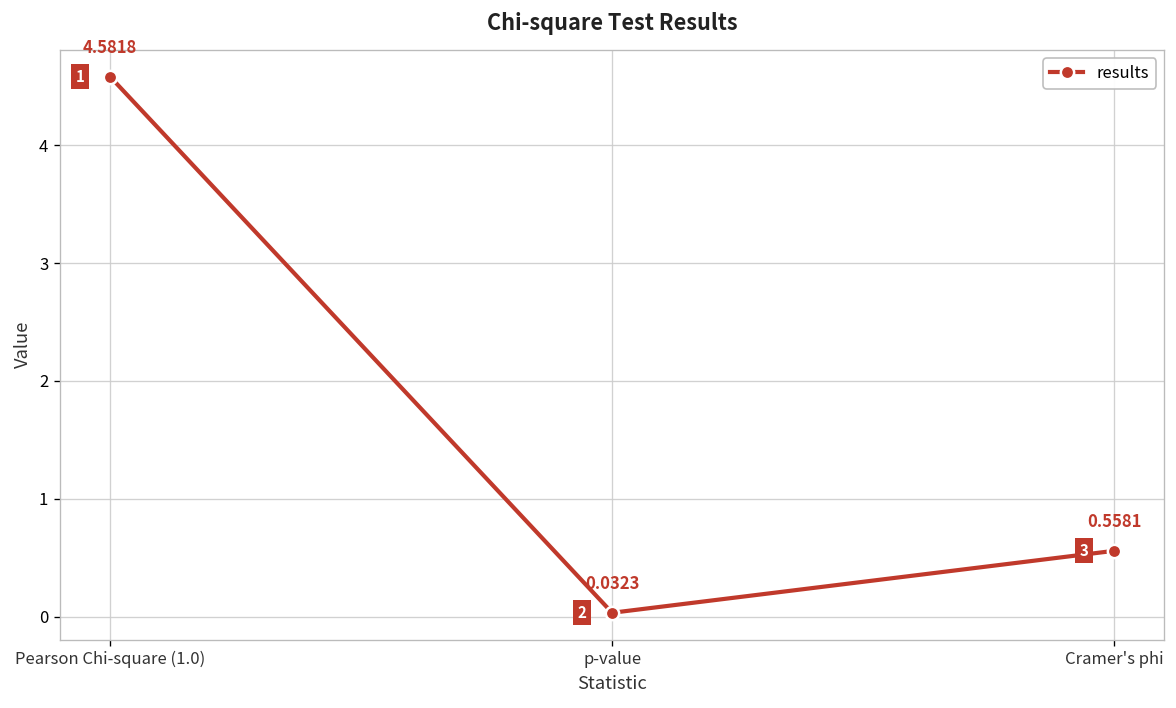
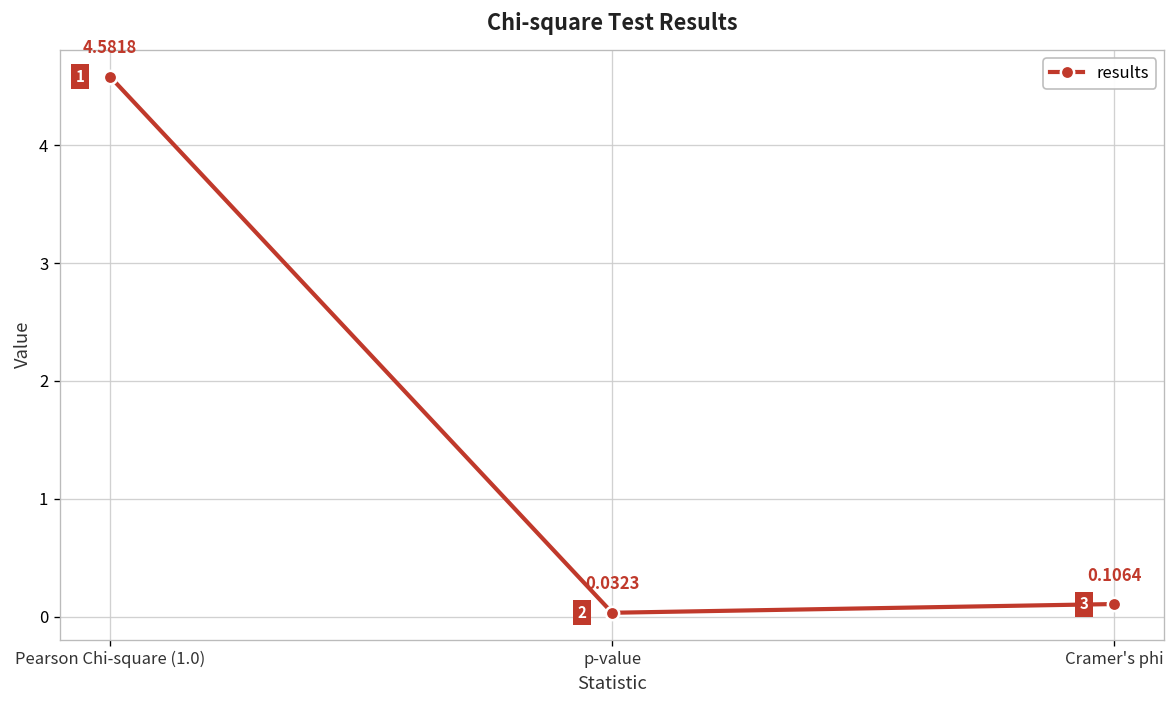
  {
    "Pearson Chi-square (1.0)": 4.5818,
    "p-value": 0.0323,
-   "Cramer's phi": 0.5581
+   "Cramer's phi": 0.1064
  }
